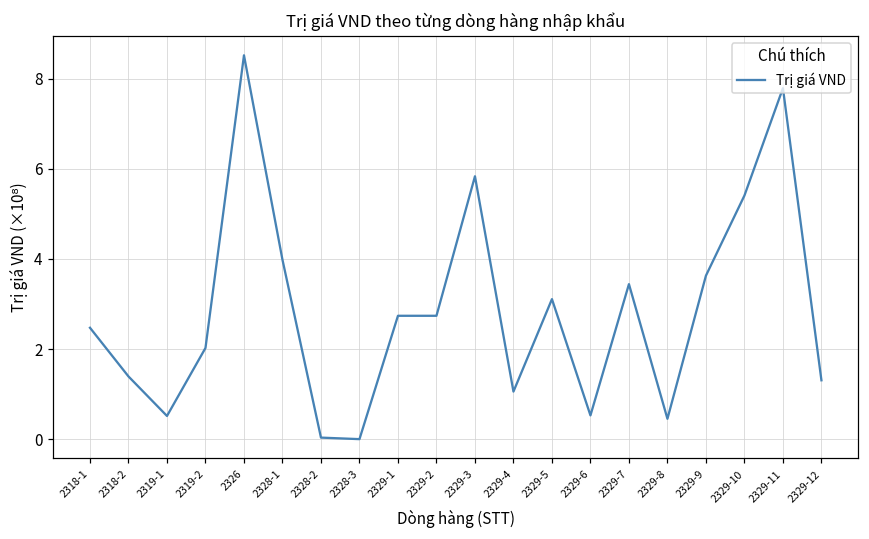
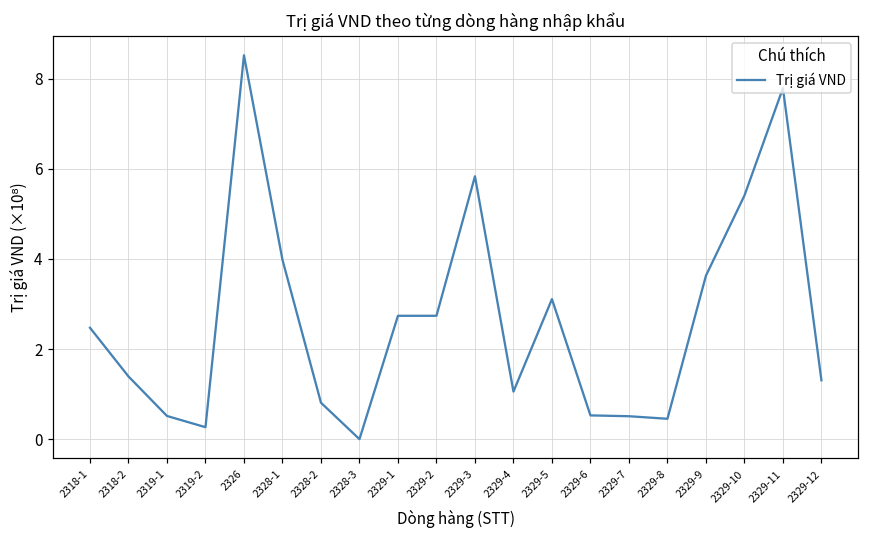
  {
    "2318-1": 2.5,
    "2318-2": 1.4,
    "2319-1": 0.5,
-   "2319-2": 2.0,
+   "2319-2": 0.3,
    "2326": 8.5,
    "2328-1": 4.0,
-   "2328-2": 0.0,
+   "2328-2": 0.8,
    "2328-3": 0.0,
    "2329-1": 2.7,
    "2329-2": 2.7,
    "2329-3": 5.8,
    "2329-4": 1.1,
    "2329-5": 3.1,
    "2329-6": 0.5,
-   "2329-7": 3.4,
+   "2329-7": 0.5,
    "2329-8": 0.5,
    "2329-9": 3.6,
    "2329-10": 5.4,
    "2329-12": 1.3
  }
